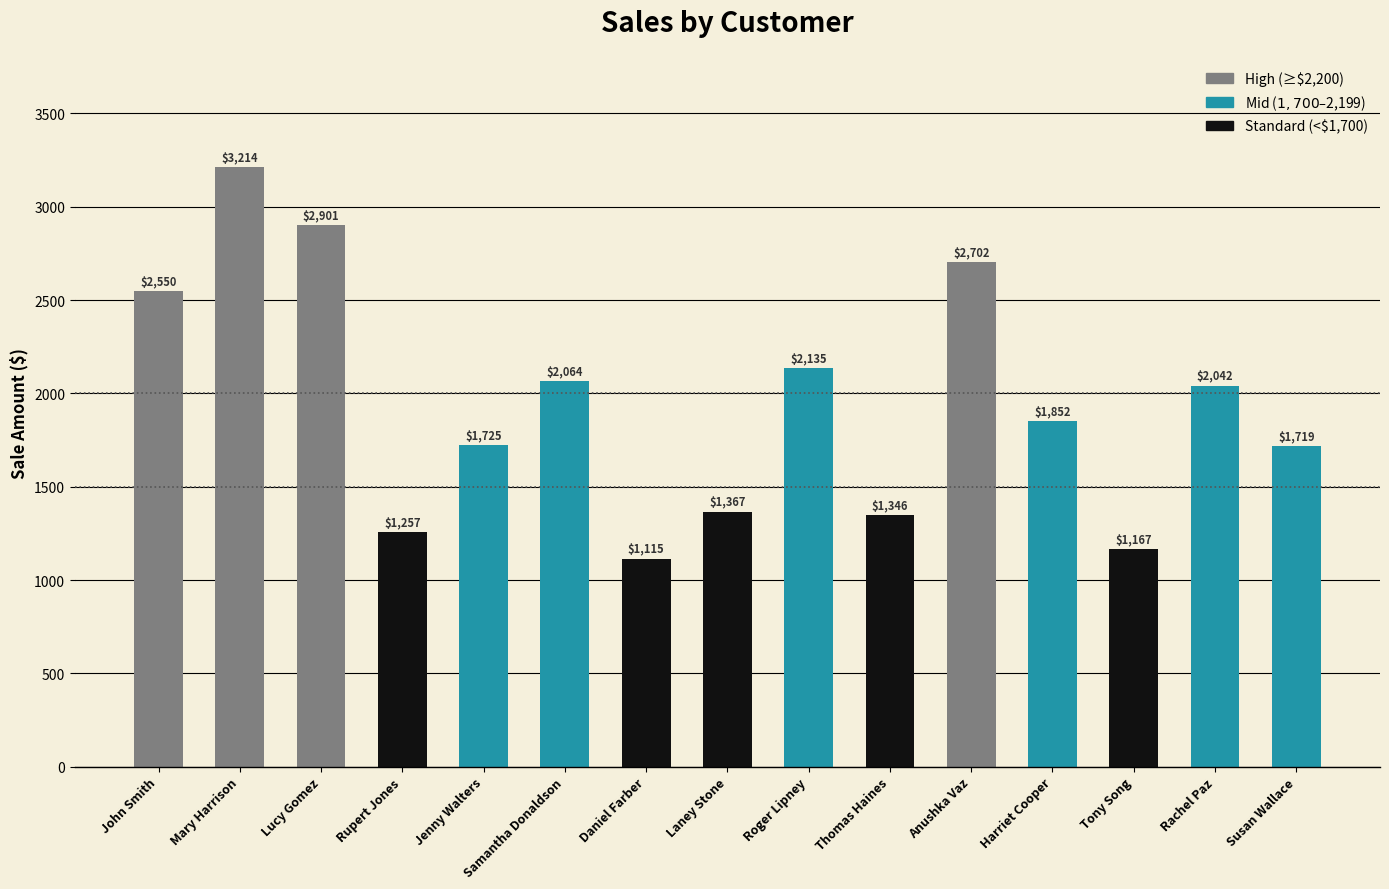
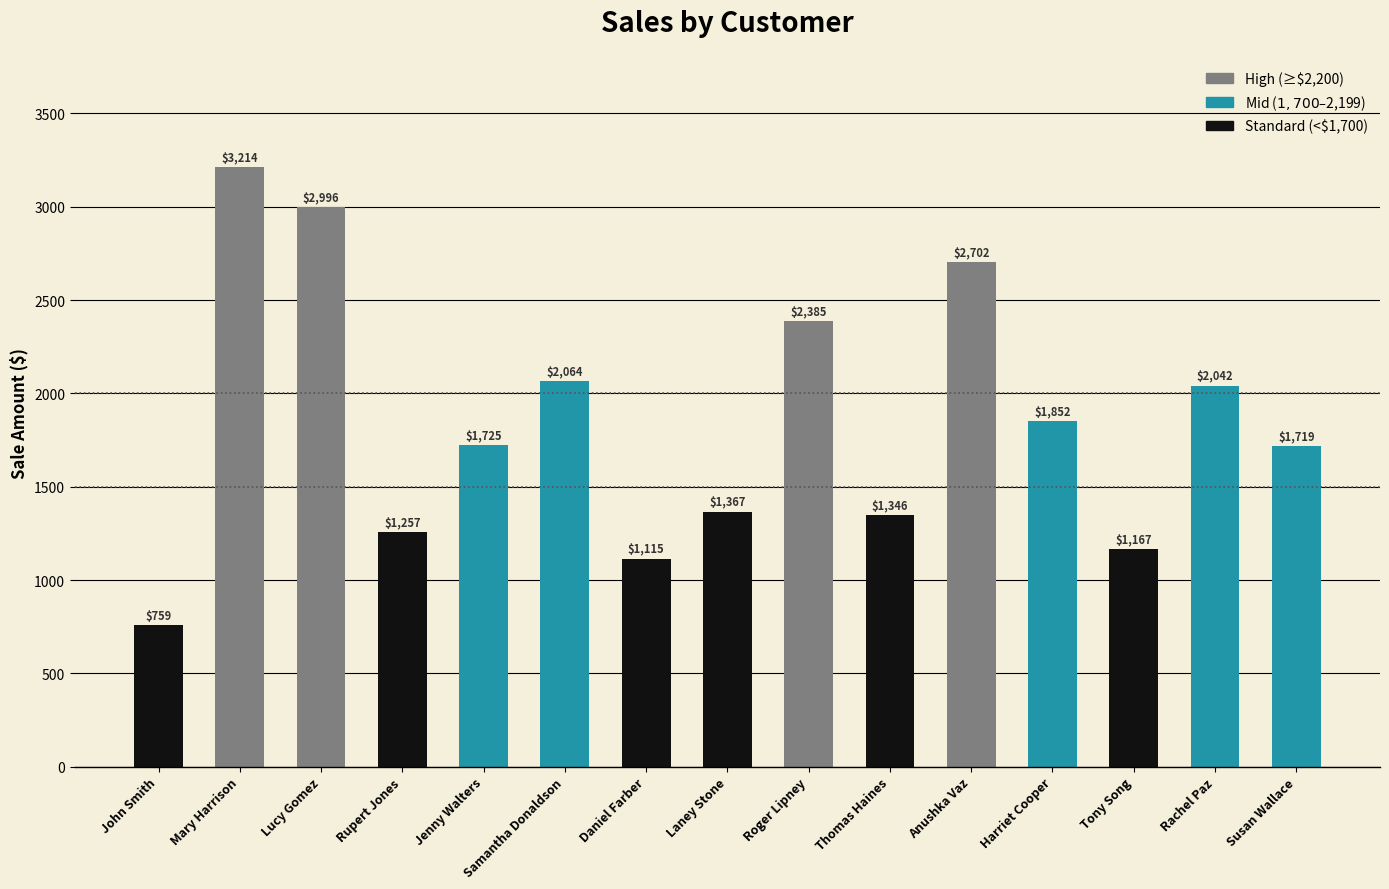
  {
-   "John Smith": "$2,550",
+   "John Smith": "$759",
    "Mary Harrison": "$3,214",
-   "Lucy Gomez": "$2,901",
+   "Lucy Gomez": "$2,996",
    "Rupert Jones": "$1,257",
    "Jenny Walters": "$1,725",
    "Samantha Donaldson": "$2,064",
    "Daniel Farber": "$1,115",
    "Laney Stone": "$1,367",
-   "Roger Lipney": "$2,135",
+   "Roger Lipney": "$2,385",
    "Thomas Haines": "$1,346",
    "Anushka Vaz": "$2,702",
    "Harriet Cooper": "$1,852",
    "Tony Song": "$1,167",
    "Rachel Paz": "$2,042",
    "Susan Wallace": "$1,719"
  }
